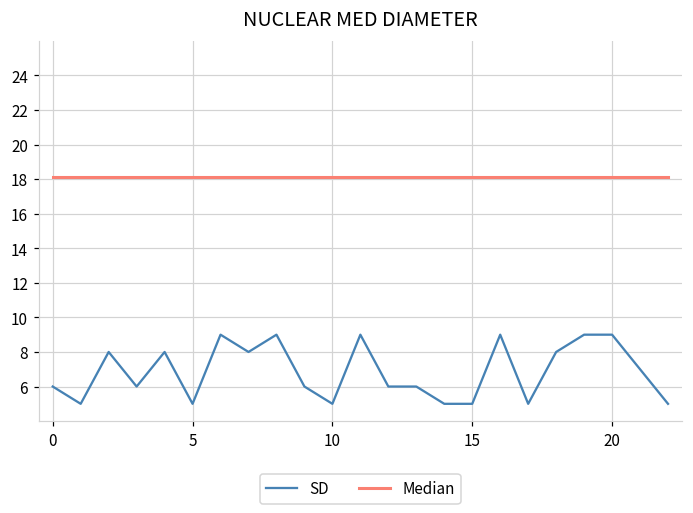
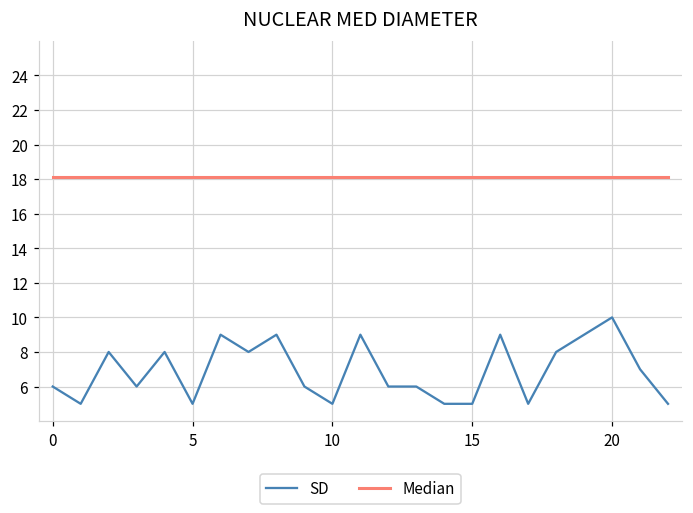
  {
    "SD": {
      "0": 6,
      "5": 5,
      "10": 5,
      "15": 5,
-     "20": 9
+     "20": 10
    },
    "Median": {
      "0": 18,
      "5": 18,
      "10": 18,
      "15": 18,
      "20": 18
    }
  }
